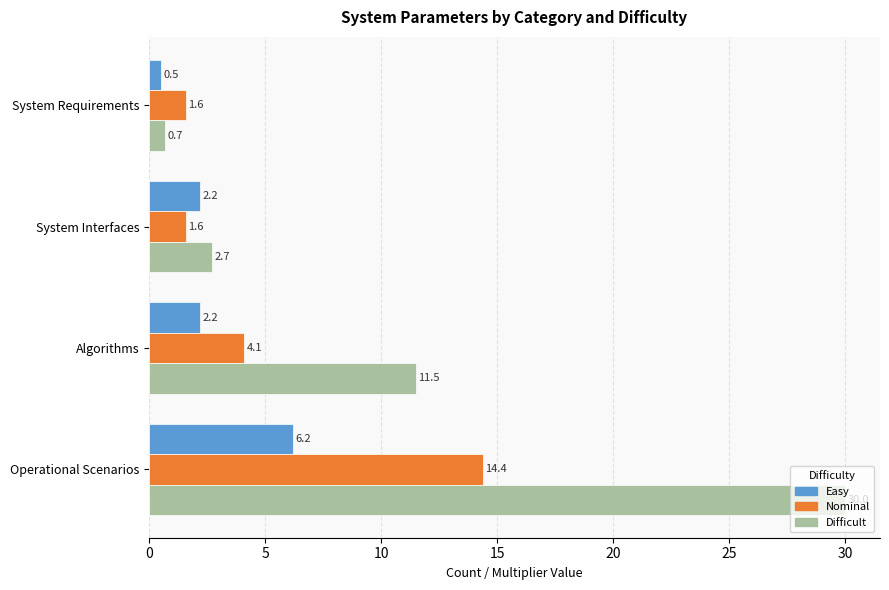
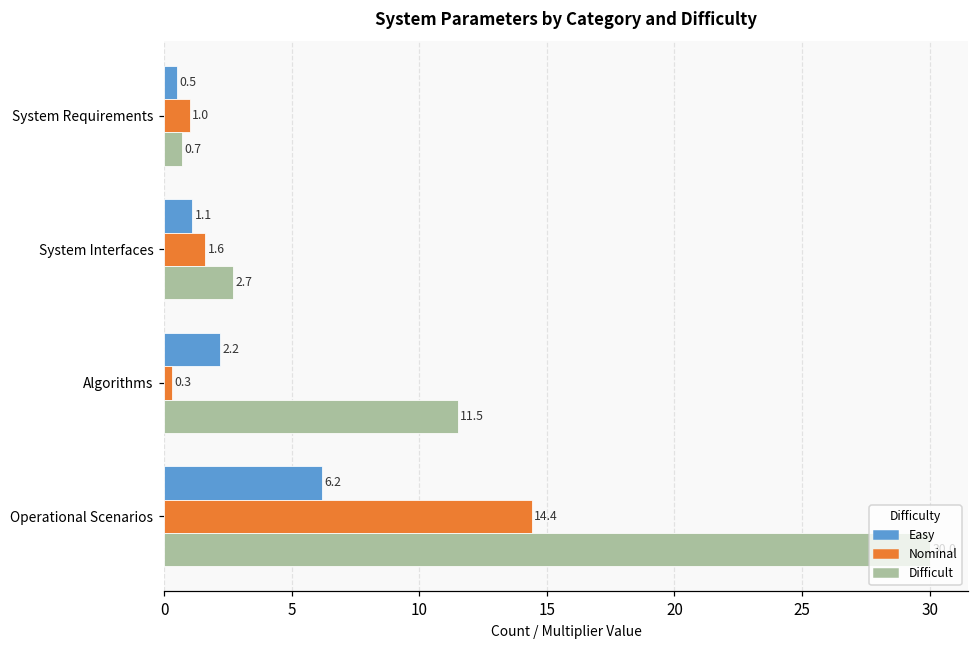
  {
    "Easy": {
      "System Requirements": 0.5,
-     "System Interfaces": 2.2,
+     "System Interfaces": 1.1,
      "Algorithms": 2.2,
      "Operational Scenarios": 6.2
    },
    "Nominal": {
-     "System Requirements": 1.6,
+     "System Requirements": 1.0,
      "System Interfaces": 1.6,
-     "Algorithms": 4.1,
+     "Algorithms": 0.3,
      "Operational Scenarios": 14.4
    },
    "Difficult": {
      "System Requirements": 0.7,
      "System Interfaces": 2.7,
      "Algorithms": 11.5
    }
  }
